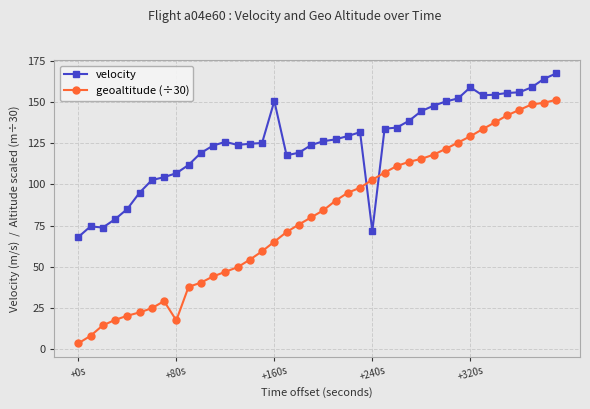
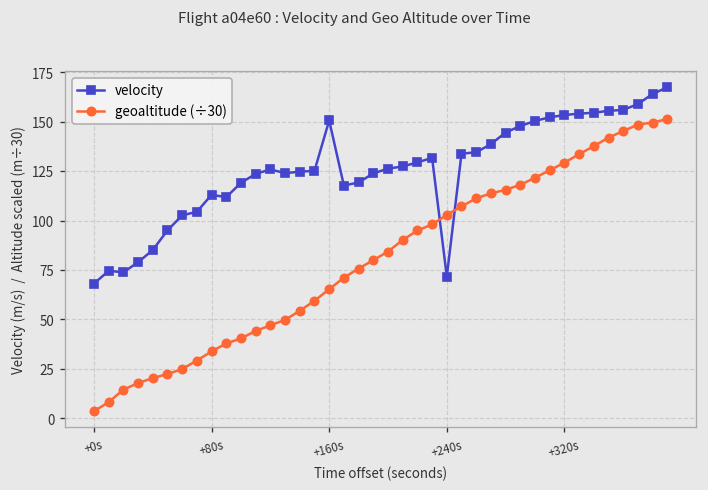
  {
    "velocity": {
      "+0s": 68,
-     "+80s": 107,
+     "+80s": 113,
      "+160s": 151,
      "+240s": 72,
-     "+320s": 159
+     "+320s": 153
    },
    "geoaltitude (÷30)": {
      "+0s": 4,
-     "+80s": 17,
+     "+80s": 34,
      "+160s": 65,
      "+240s": 103,
      "+320s": 129
    }
  }
